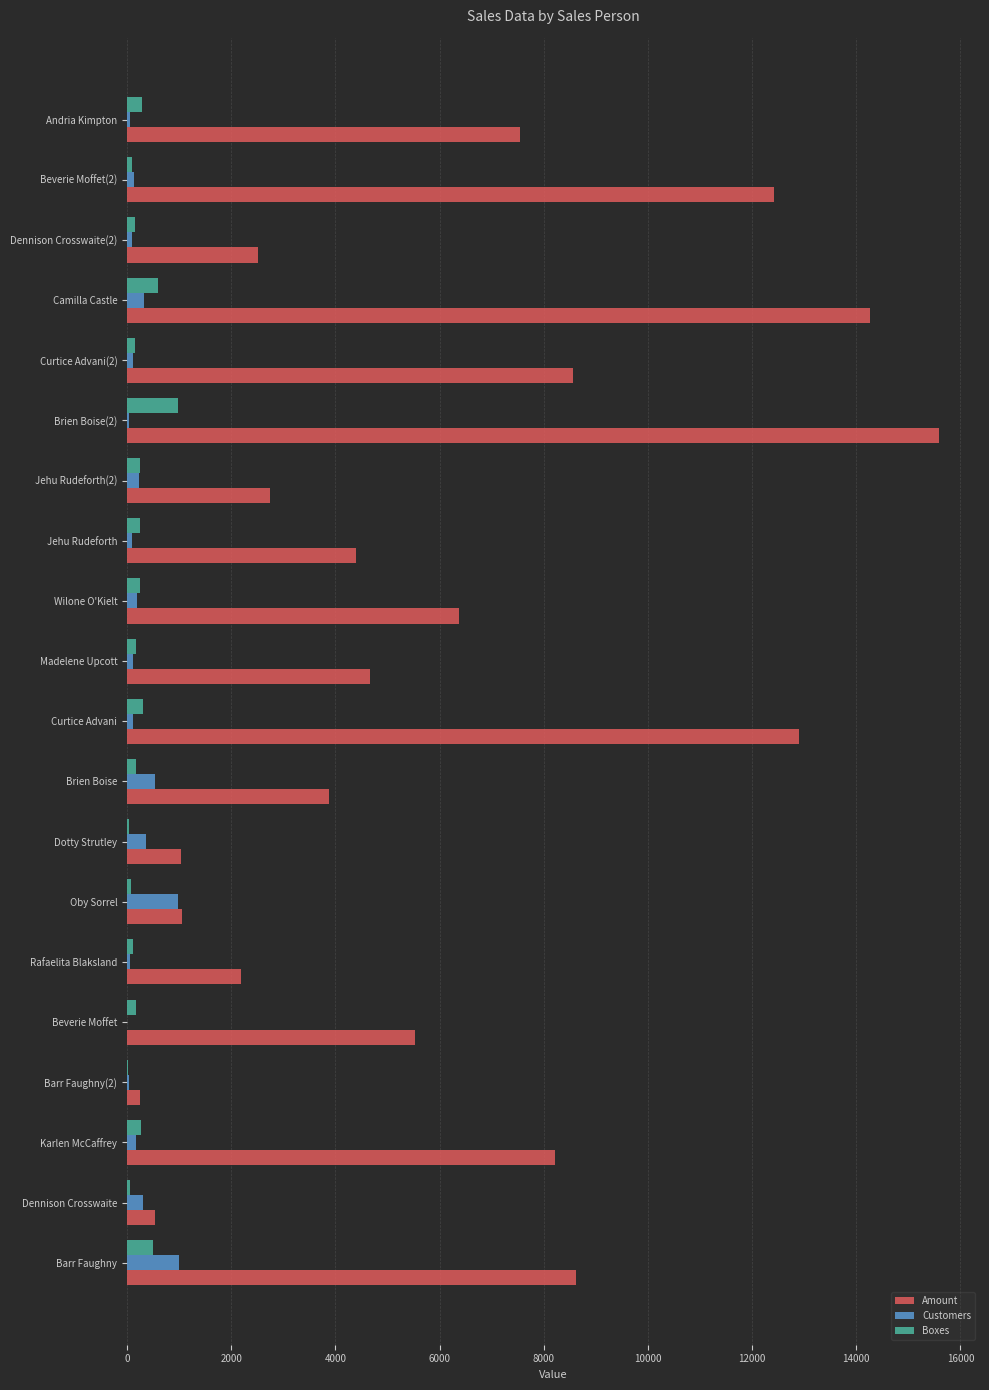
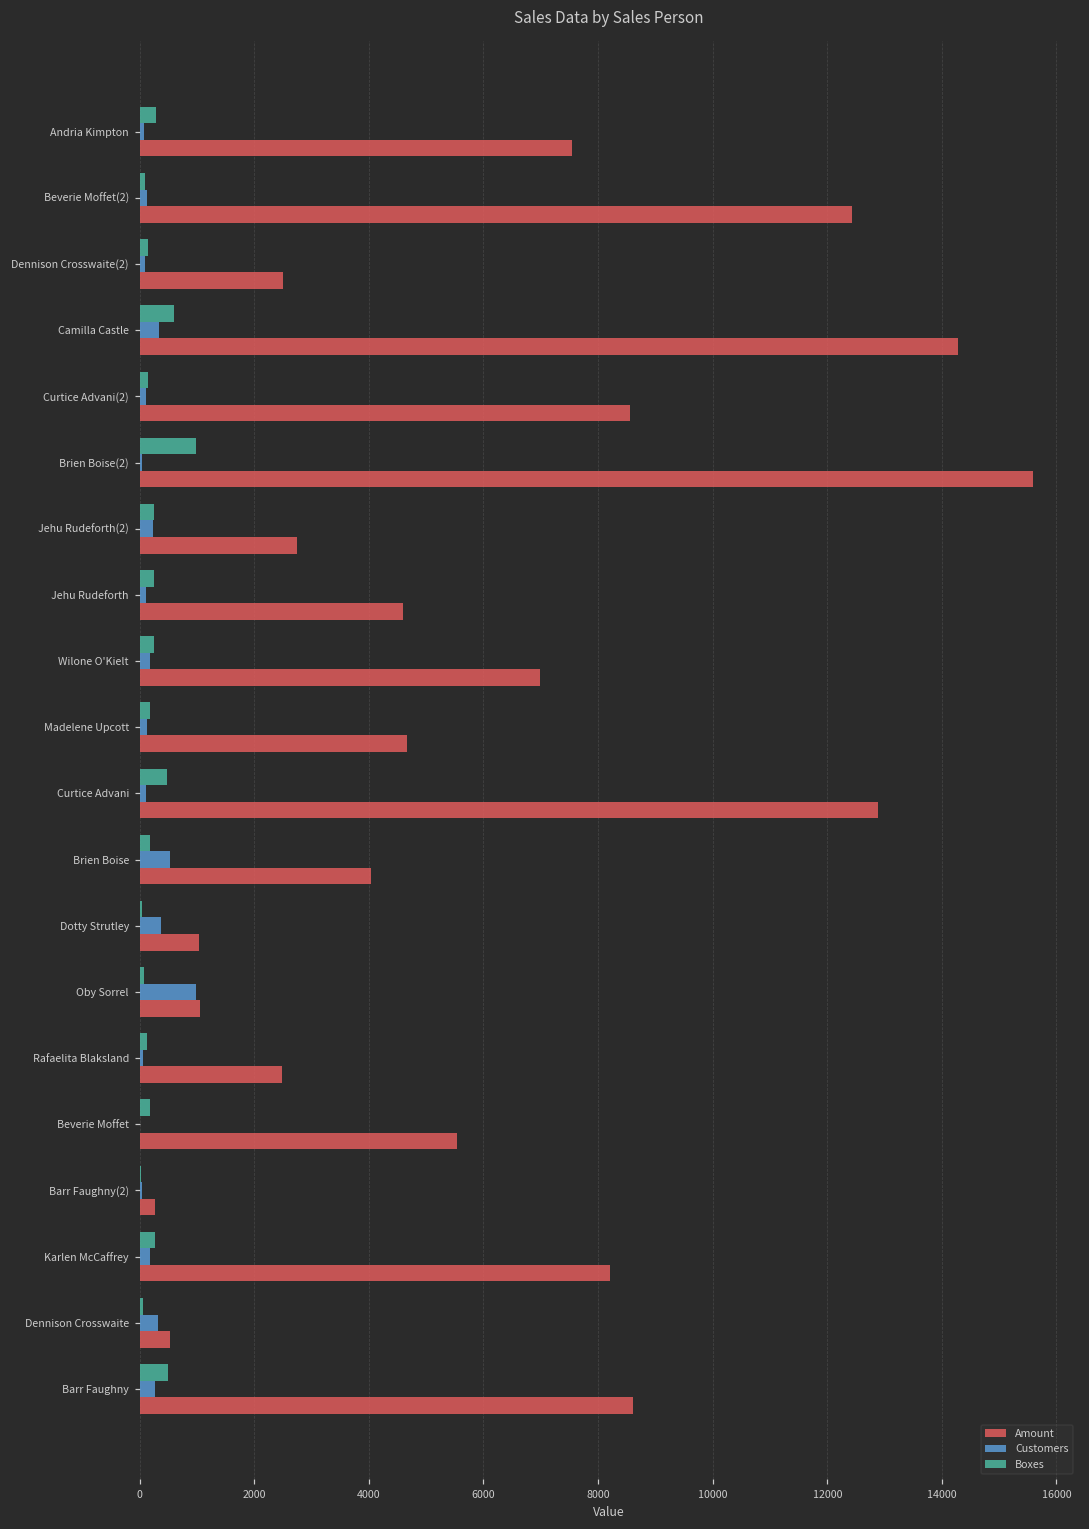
  {
    "Amount": {
      "Andria Kimpton": 7600,
      "Beverie Moffet(2)": 12400,
      "Dennison Crosswaite(2)": 2500,
      "Camilla Castle": 14300,
      "Curtice Advani(2)": 8600,
      "Brien Boise(2)": 15600,
      "Jehu Rudeforth(2)": 2800,
-     "Jehu Rudeforth": 4400,
-     "Wilone O'Kielt": 6400,
+     "Jehu Rudeforth": 4600,
+     "Wilone O'Kielt": 7000,
      "Madelene Upcott": 4700,
      "Curtice Advani": 12900,
-     "Brien Boise": 3900,
+     "Brien Boise": 4000,
      "Dotty Strutley": 1000,
      "Oby Sorrel": 1100,
-     "Rafaelita Blaksland": 2200,
+     "Rafaelita Blaksland": 2500,
      "Beverie Moffet": 5500,
      "Barr Faughny(2)": 300,
      "Karlen McCaffrey": 8200,
      "Dennison Crosswaite": 500,
      "Barr Faughny": 8600
    },
    "Customers": {
      "Andria Kimpton": 100,
      "Beverie Moffet(2)": 100,
      "Dennison Crosswaite(2)": 100,
      "Camilla Castle": 300,
      "Curtice Advani(2)": 100,
      "Jehu Rudeforth(2)": 200,
      "Jehu Rudeforth": 100,
      "Wilone O'Kielt": 200,
      "Madelene Upcott": 100,
      "Curtice Advani": 100,
      "Brien Boise": 500,
      "Dotty Strutley": 400,
      "Oby Sorrel": 1000,
      "Rafaelita Blaksland": 100,
      "Karlen McCaffrey": 200,
      "Dennison Crosswaite": 300,
-     "Barr Faughny": 1000
+     "Barr Faughny": 300
    },
    "Boxes": {
      "Andria Kimpton": 300,
      "Beverie Moffet(2)": 100,
      "Dennison Crosswaite(2)": 100,
      "Camilla Castle": 600,
      "Curtice Advani(2)": 200,
      "Brien Boise(2)": 1000,
      "Jehu Rudeforth(2)": 300,
      "Jehu Rudeforth": 300,
      "Wilone O'Kielt": 200,
      "Madelene Upcott": 200,
-     "Curtice Advani": 300,
+     "Curtice Advani": 500,
      "Brien Boise": 200,
      "Oby Sorrel": 100,
      "Rafaelita Blaksland": 100,
      "Beverie Moffet": 200,
      "Karlen McCaffrey": 300,
      "Dennison Crosswaite": 100,
      "Barr Faughny": 500
    }
  }
